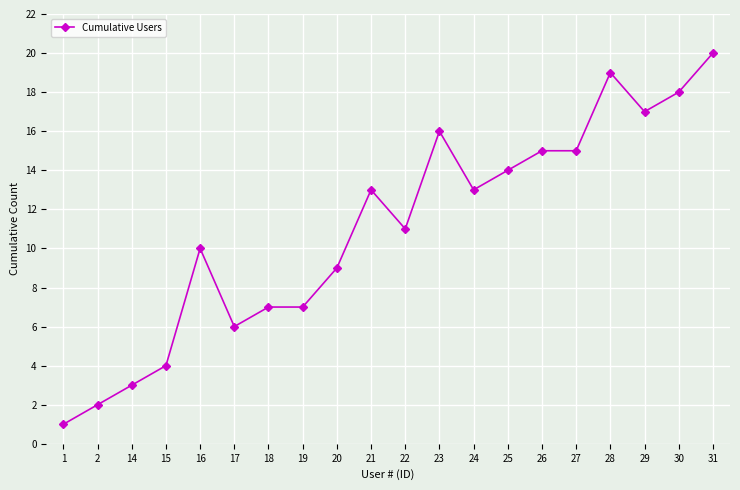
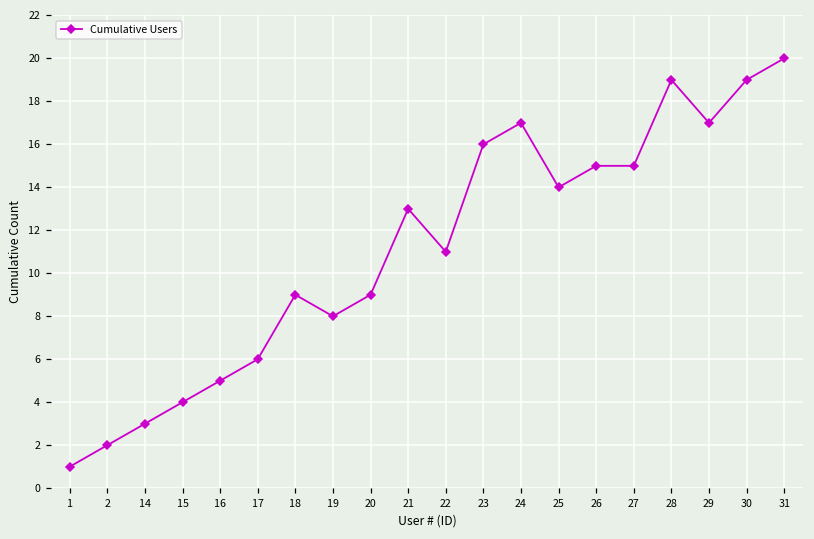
  {
    "1": 1,
    "2": 2,
    "14": 3,
    "15": 4,
-   "16": 10,
+   "16": 5,
    "17": 6,
-   "18": 7,
-   "19": 7,
+   "18": 9,
+   "19": 8,
    "20": 9,
    "21": 13,
    "22": 11,
    "23": 16,
-   "24": 13,
+   "24": 17,
    "25": 14,
    "26": 15,
    "27": 15,
    "28": 19,
    "29": 17,
-   "30": 18,
+   "30": 19,
    "31": 20
  }
